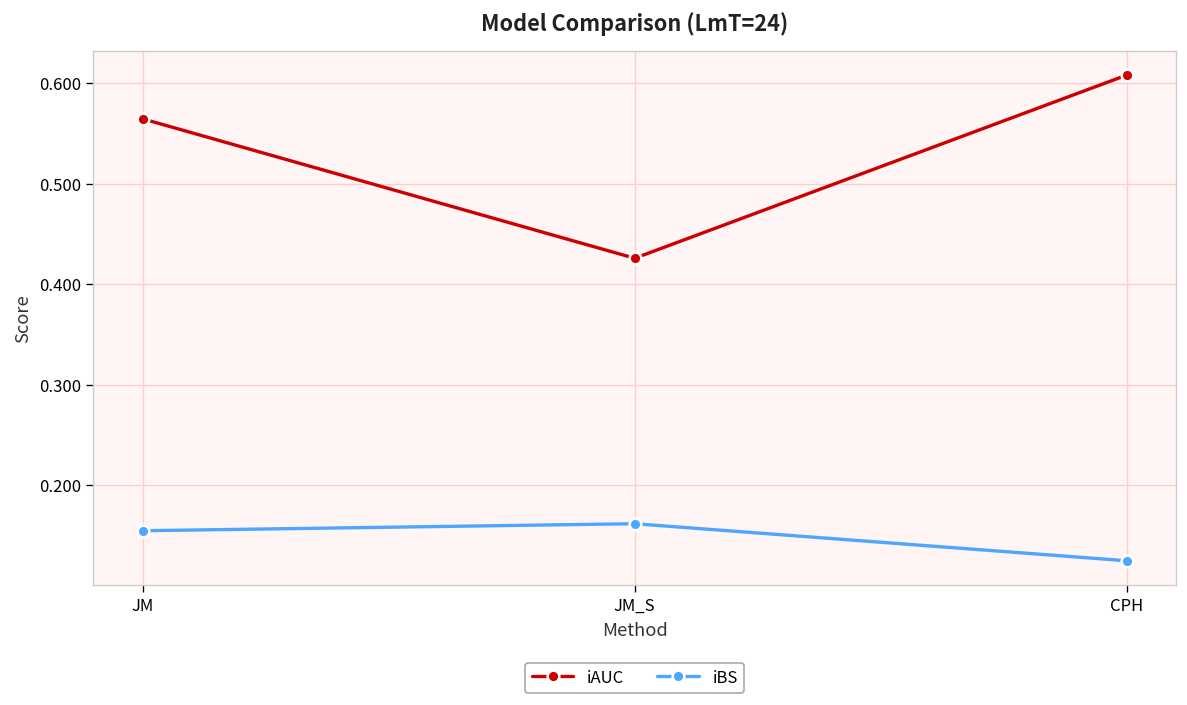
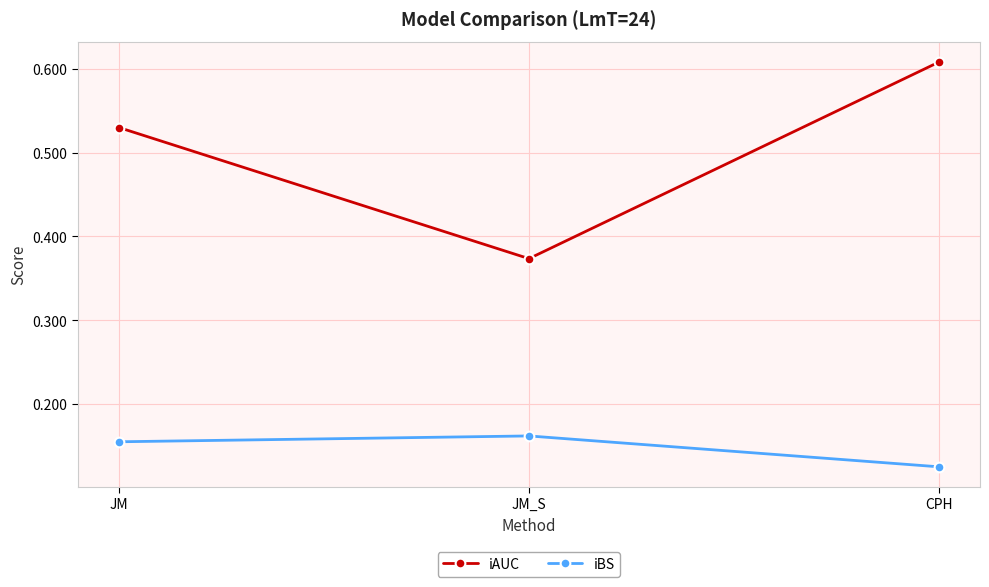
  {
    "iAUC": {
-     "JM": 0.56,
-     "JM_S": 0.43,
+     "JM": 0.53,
+     "JM_S": 0.37,
      "CPH": 0.61
    },
    "iBS": {
      "JM": 0.15,
      "JM_S": 0.16,
      "CPH": 0.12
    }
  }
